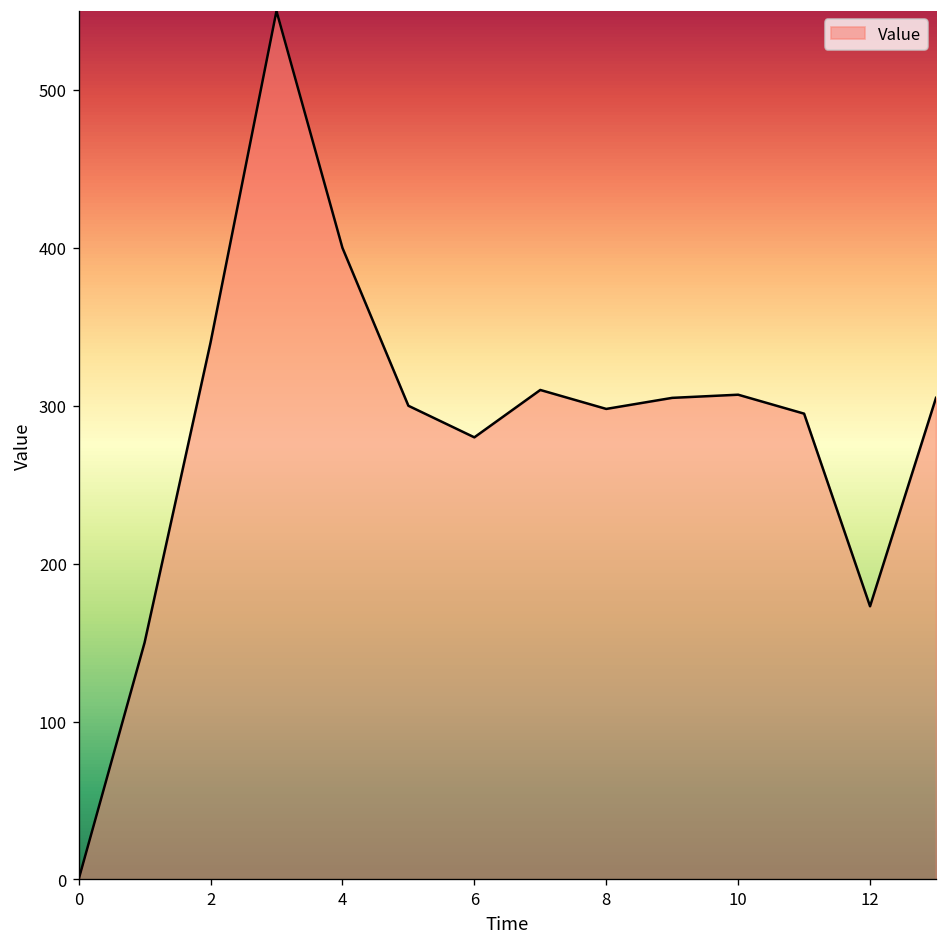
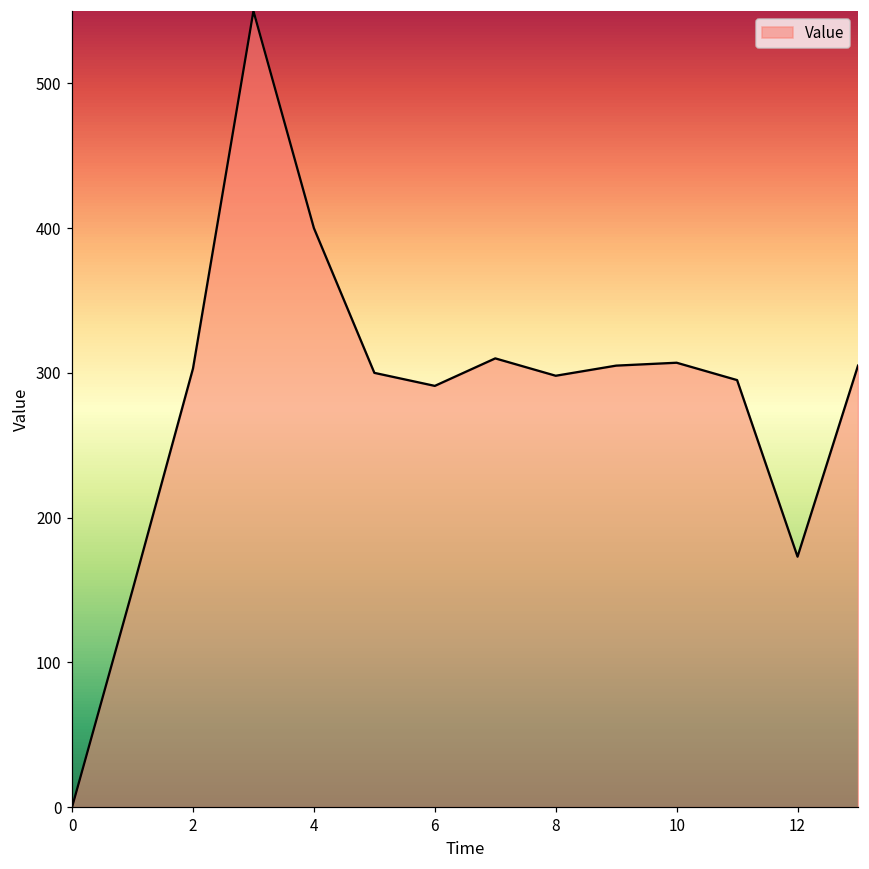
  {
    "0": 0,
-   "2": 340,
+   "2": 303,
    "4": 400,
-   "6": 280,
+   "6": 291,
    "8": 298,
    "10": 307,
    "12": 173
  }
